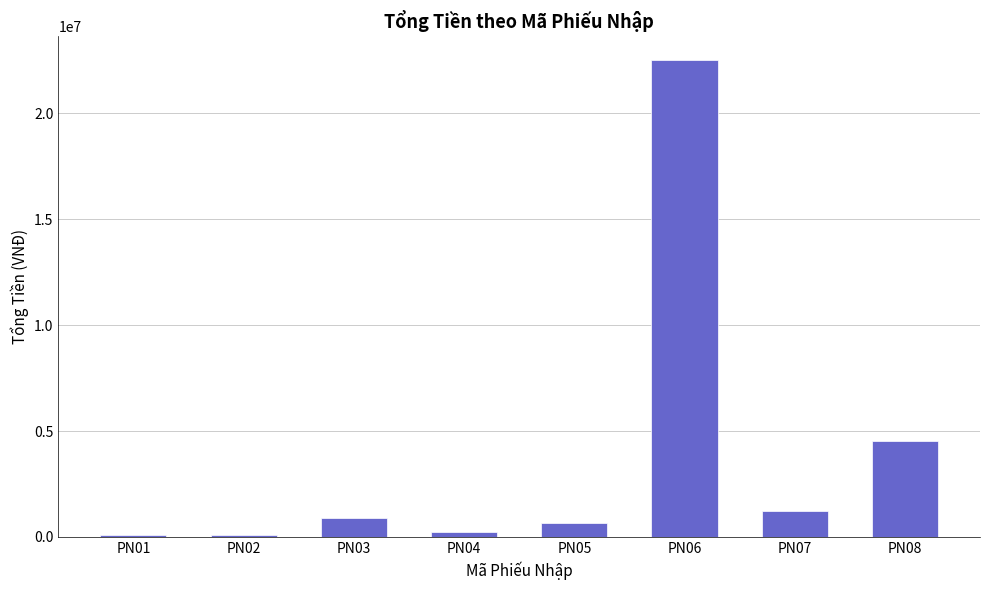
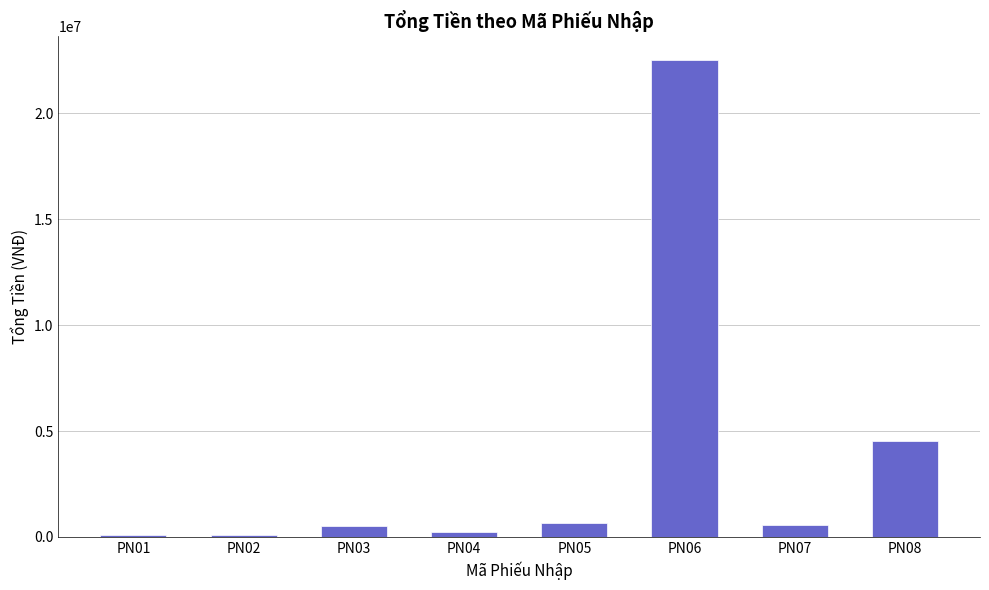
  {
-   "PN03": 900000,
+   "PN03": 500000,
    "PN04": 300000,
    "PN05": 700000,
    "PN06": 22500000,
-   "PN07": 1200000,
+   "PN07": 600000,
    "PN08": 4500000
  }
